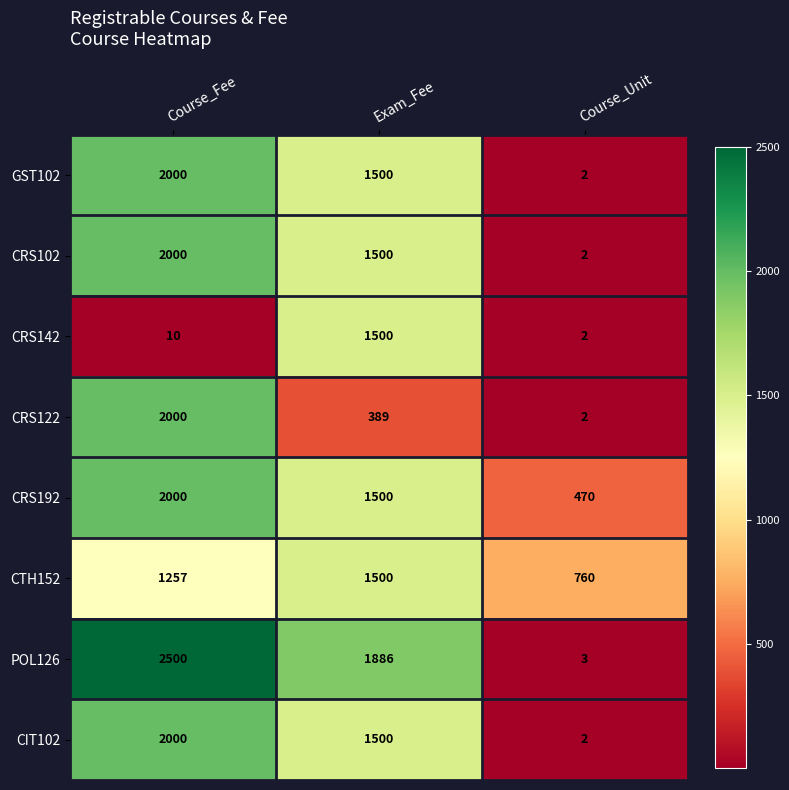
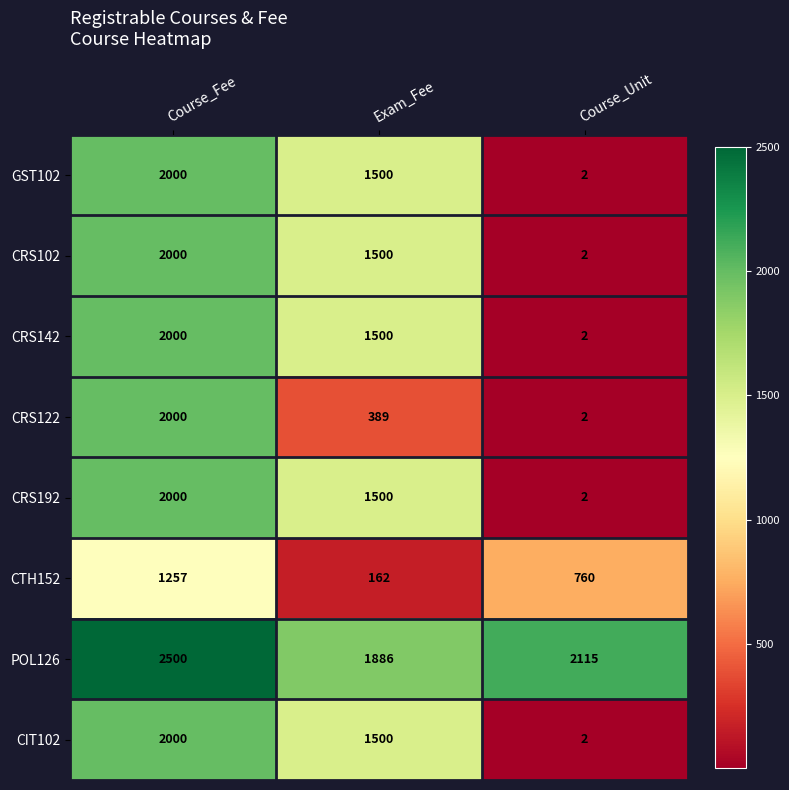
  {
    "GST102": {
      "Course_Fee": 2000,
      "Exam_Fee": 1500,
      "Course_Unit": 2
    },
    "CRS102": {
      "Course_Fee": 2000,
      "Exam_Fee": 1500,
      "Course_Unit": 2
    },
    "CRS142": {
-     "Course_Fee": 10,
+     "Course_Fee": 2000,
      "Exam_Fee": 1500,
      "Course_Unit": 2
    },
    "CRS122": {
      "Course_Fee": 2000,
      "Exam_Fee": 389,
      "Course_Unit": 2
    },
    "CRS192": {
      "Course_Fee": 2000,
      "Exam_Fee": 1500,
-     "Course_Unit": 470
+     "Course_Unit": 2
    },
    "CTH152": {
      "Course_Fee": 1257,
-     "Exam_Fee": 1500,
+     "Exam_Fee": 162,
      "Course_Unit": 760
    },
    "POL126": {
      "Course_Fee": 2500,
      "Exam_Fee": 1886,
-     "Course_Unit": 3
+     "Course_Unit": 2115
    },
    "CIT102": {
      "Course_Fee": 2000,
      "Exam_Fee": 1500,
      "Course_Unit": 2
    }
  }
